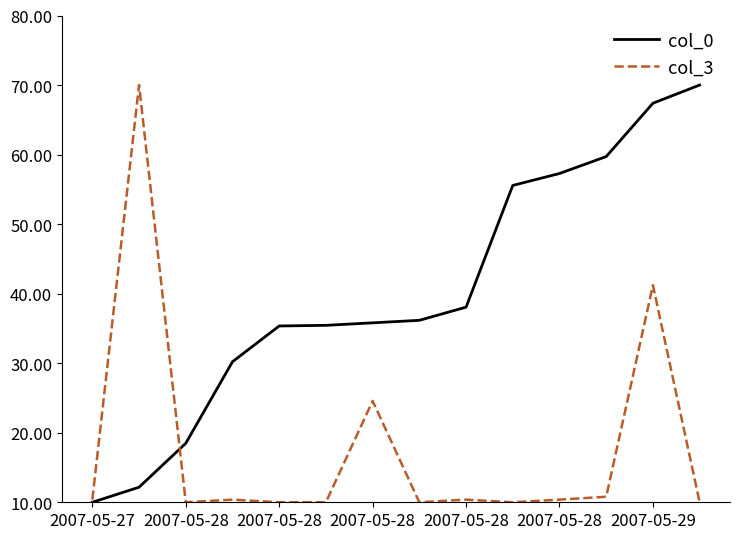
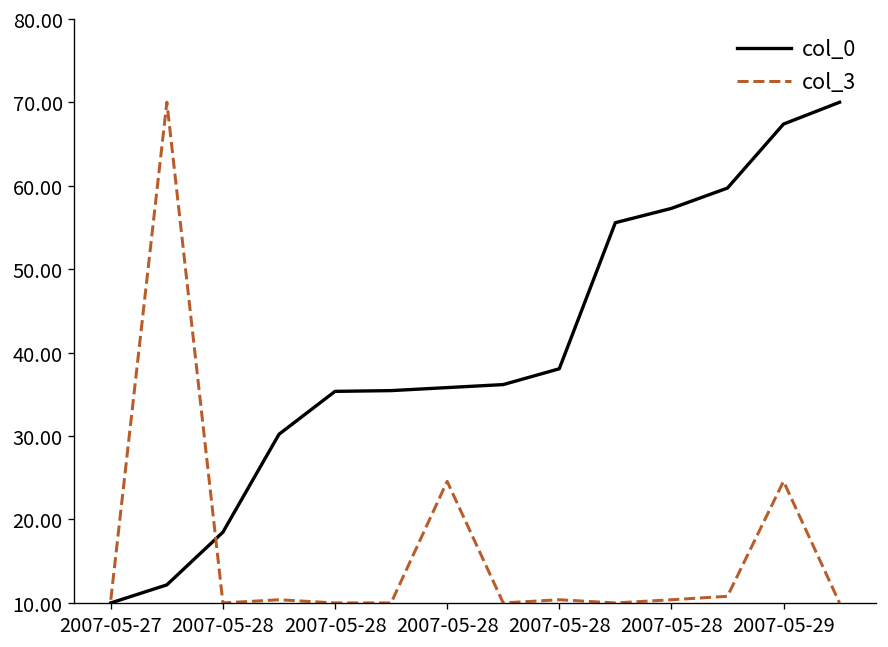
  {
    "col_0": {
      "2007-05-27": 10,
      "2007-05-29": 67
    },
    "col_3": {
      "2007-05-27": 10,
-     "2007-05-29": 41
+     "2007-05-29": 25
    }
  }
